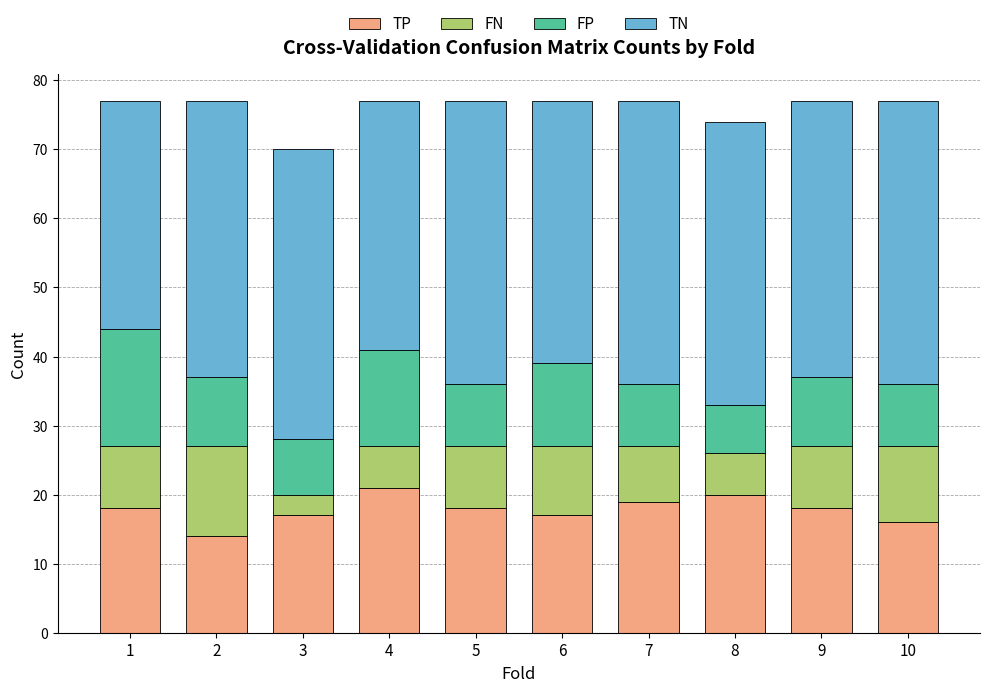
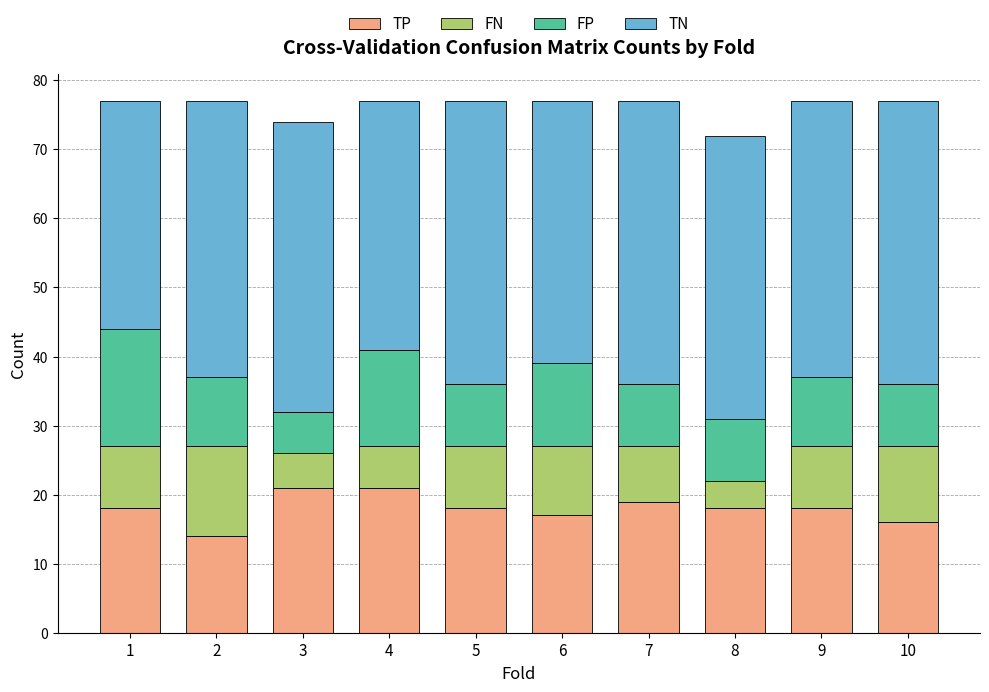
  {
    "TP": {
      "1": 18,
      "2": 14,
-     "3": 17,
+     "3": 21,
      "4": 21,
      "5": 18,
      "6": 17,
      "7": 19,
-     "8": 20,
+     "8": 18,
      "9": 18,
      "10": 16
    },
    "FN": {
      "1": 9,
      "2": 13,
-     "3": 3,
+     "3": 5,
      "4": 6,
      "5": 9,
      "6": 10,
      "7": 8,
-     "8": 6,
+     "8": 4,
      "9": 9,
      "10": 11
    },
    "FP": {
      "1": 17,
      "2": 10,
-     "3": 8,
+     "3": 6,
      "4": 14,
      "5": 9,
      "6": 12,
      "7": 9,
-     "8": 7,
+     "8": 9,
      "9": 10,
      "10": 9
    },
    "TN": {
      "1": 33,
      "2": 40,
      "3": 42,
      "4": 36,
      "5": 41,
      "6": 38,
      "7": 41,
      "8": 41,
      "9": 40,
      "10": 41
    }
  }
